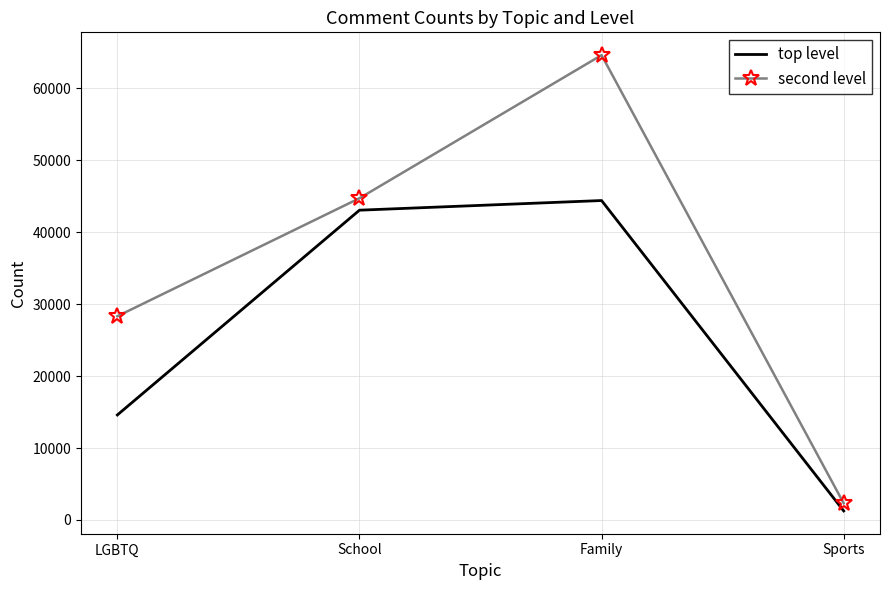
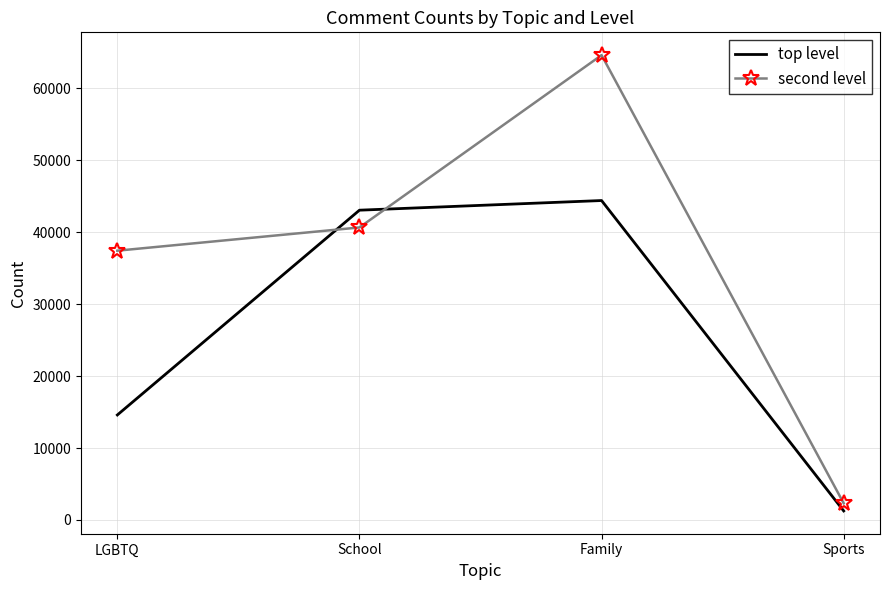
  {
    "top level": {
      "LGBTQ": 15000,
      "School": 43000,
      "Family": 44000,
      "Sports": 1000
    },
    "second level": {
-     "LGBTQ": 28000,
-     "School": 45000,
+     "LGBTQ": 37000,
+     "School": 41000,
      "Family": 65000,
      "Sports": 2000
    }
  }
